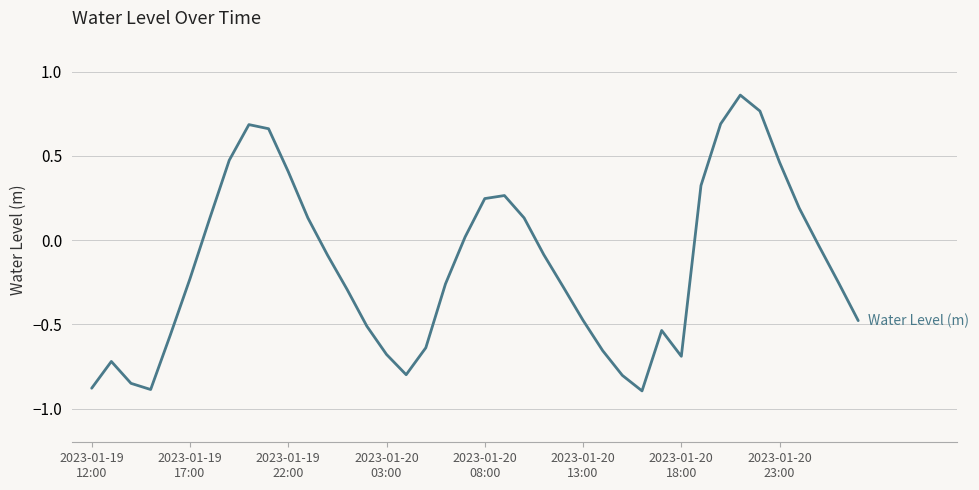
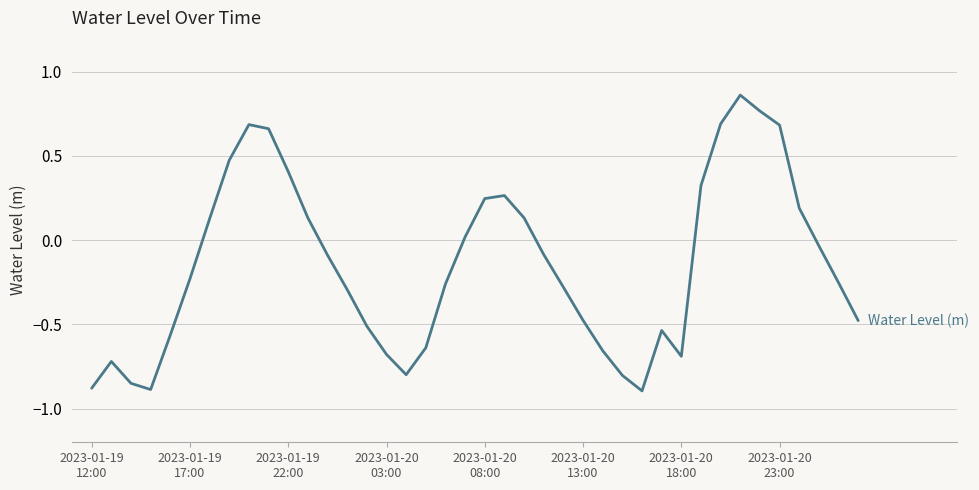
  {
    "2023-01-19 12:00": -0.88,
    "2023-01-19 17:00": -0.23,
    "2023-01-19 22:00": 0.41,
    "2023-01-20 03:00": -0.68,
    "2023-01-20 08:00": 0.25,
    "2023-01-20 13:00": -0.48,
    "2023-01-20 18:00": -0.69,
-   "2023-01-20 23:00": 0.46
+   "2023-01-20 23:00": 0.68
  }
